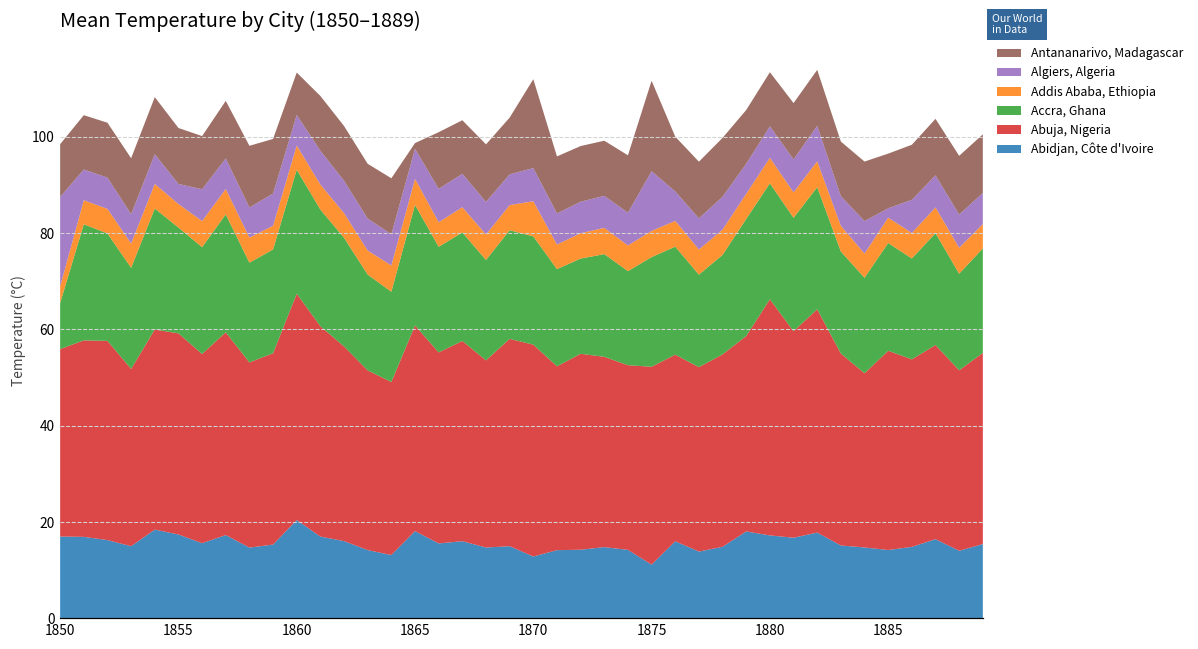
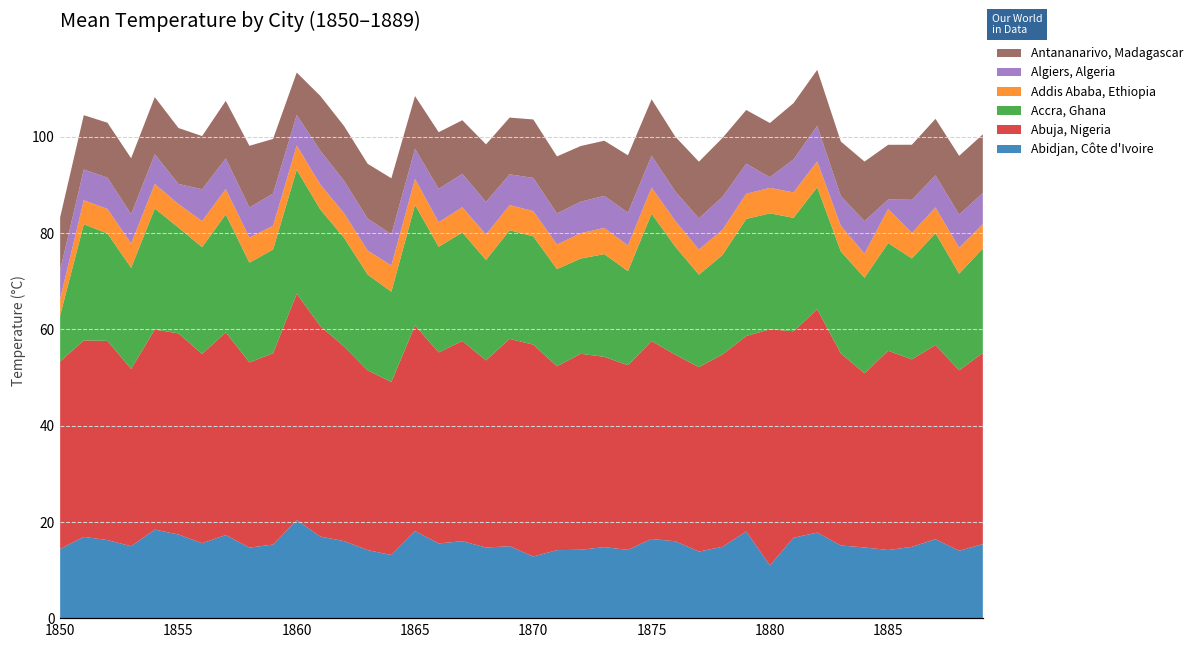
  {
    "Abidjan, Côte d'Ivoire": {
-     "1850": 17,
+     "1850": 14,
      "1855": 17,
      "1860": 20,
      "1865": 18,
      "1870": 13,
-     "1875": 11,
-     "1880": 17,
+     "1875": 16,
+     "1880": 11,
      "1885": 14
    },
    "Abuja, Nigeria": {
      "1850": 39,
      "1855": 42,
      "1860": 47,
      "1865": 43,
      "1870": 44,
      "1875": 41,
      "1880": 49,
      "1885": 41
    },
    "Accra, Ghana": {
      "1850": 10,
      "1855": 22,
      "1860": 26,
      "1865": 25,
      "1870": 22,
-     "1875": 23,
+     "1875": 26,
      "1880": 24,
      "1885": 22
    },
    "Addis Ababa, Ethiopia": {
      "1850": 3,
      "1855": 5,
      "1860": 5,
      "1865": 5,
-     "1870": 7,
+     "1870": 5,
      "1875": 5,
      "1880": 5,
-     "1885": 5
+     "1885": 7
    },
    "Algiers, Algeria": {
-     "1850": 19,
+     "1850": 6,
      "1855": 4,
      "1860": 6,
      "1865": 6,
      "1870": 7,
-     "1875": 12,
-     "1880": 7,
+     "1875": 7,
+     "1880": 2,
      "1885": 2
    },
    "Antananarivo, Madagascar": {
      "1850": 11,
      "1855": 12,
      "1860": 9,
-     "1865": 1,
-     "1870": 18,
-     "1875": 19,
+     "1865": 11,
+     "1870": 12,
+     "1875": 12,
      "1880": 11,
      "1885": 11
    }
  }
